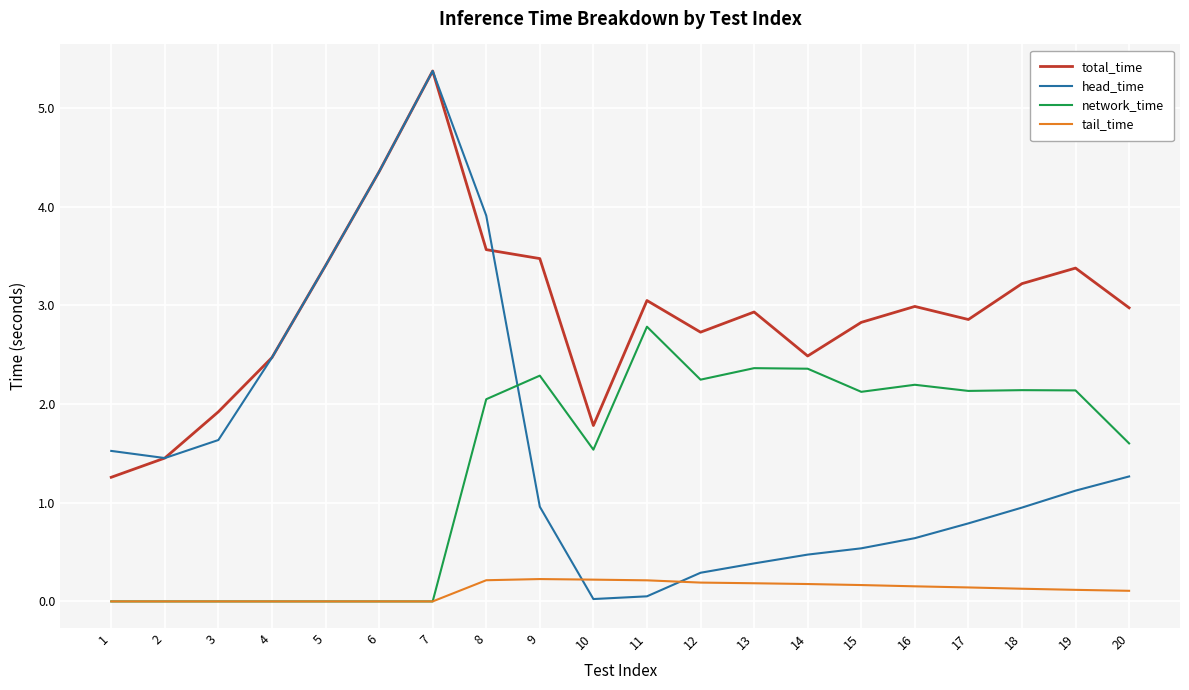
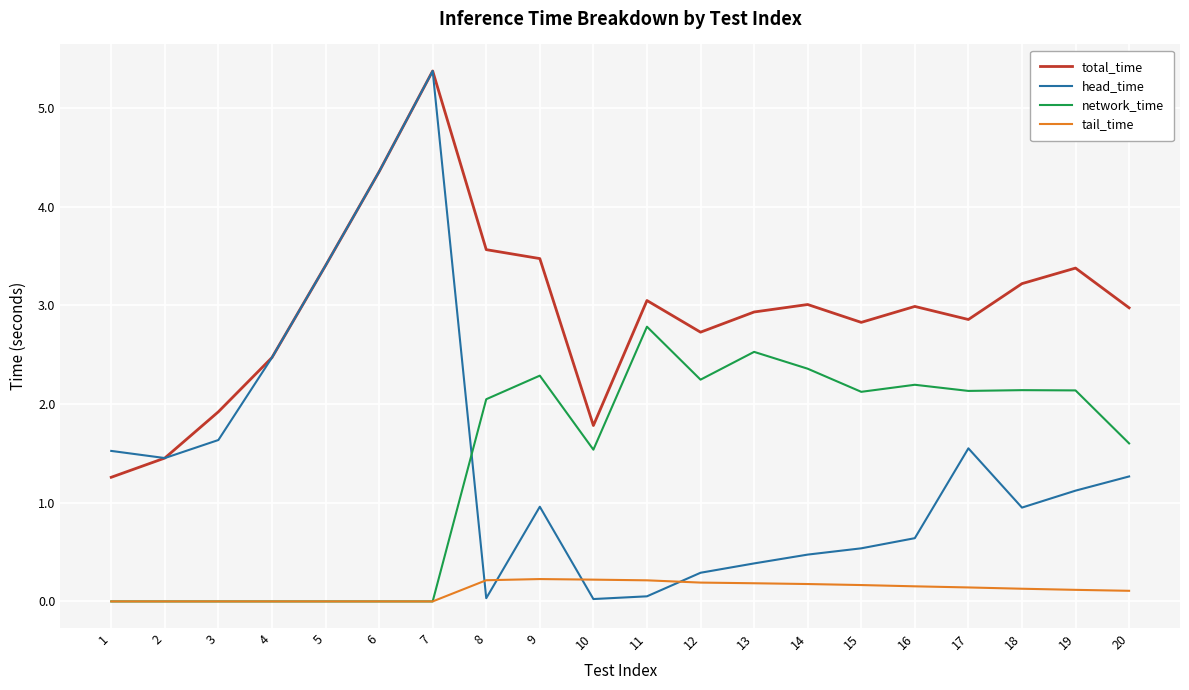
  {
    "total_time": {
      "1": 1.3,
      "3": 1.9,
      "8": 3.6,
      "9": 3.5,
      "10": 1.8,
      "11": 3.0,
      "12": 2.7,
      "13": 2.9,
-     "14": 2.5,
+     "14": 3.0,
      "15": 2.8,
      "16": 3.0,
      "17": 2.9,
      "18": 3.2,
      "19": 3.4,
      "20": 3.0
    },
    "head_time": {
      "1": 1.5,
      "3": 1.6,
-     "8": 3.9,
+     "8": 0.0,
      "9": 1.0,
      "10": 0.0,
      "11": 0.1,
      "12": 0.3,
      "13": 0.4,
      "14": 0.5,
      "15": 0.5,
      "16": 0.6,
-     "17": 0.8,
+     "17": 1.6,
      "18": 1.0,
      "19": 1.1,
      "20": 1.3
    },
    "network_time": {
      "8": 2.0,
      "9": 2.3,
      "10": 1.5,
      "11": 2.8,
      "12": 2.2,
-     "13": 2.4,
+     "13": 2.5,
      "14": 2.4,
      "15": 2.1,
      "16": 2.2,
      "17": 2.1,
      "18": 2.1,
      "19": 2.1,
      "20": 1.6
    },
    "tail_time": {
      "8": 0.2,
      "9": 0.2,
      "10": 0.2,
      "11": 0.2,
      "12": 0.2,
      "13": 0.2,
      "14": 0.2,
      "15": 0.2,
      "16": 0.2,
      "17": 0.1,
      "18": 0.1,
      "19": 0.1,
      "20": 0.1
    }
  }
